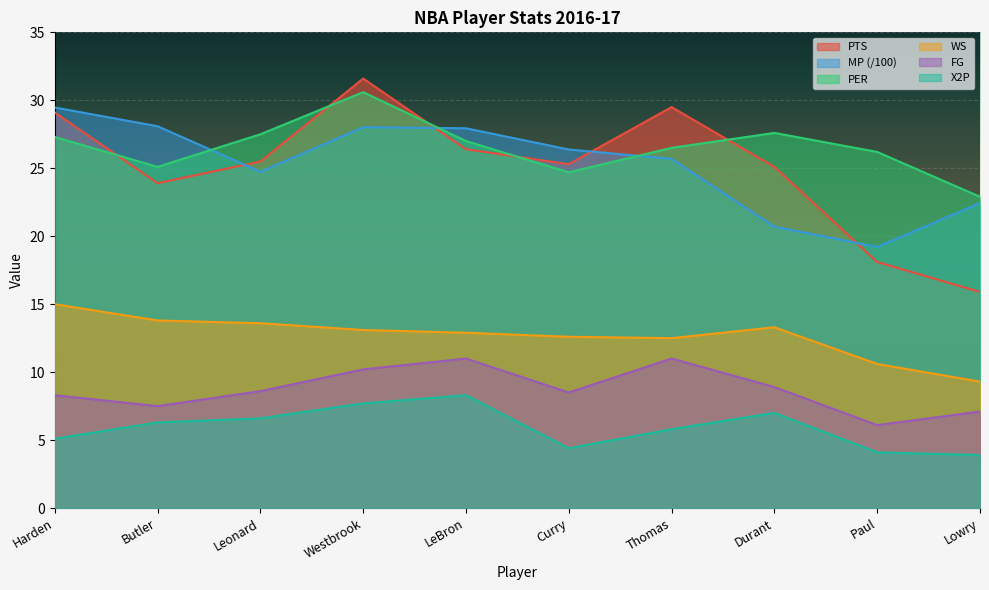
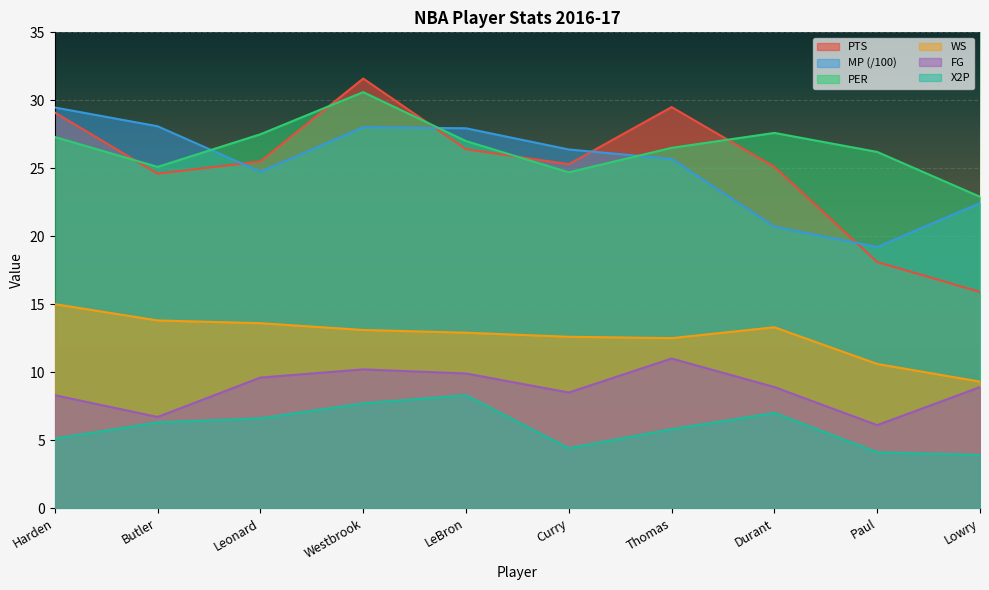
  {
    "PTS": {
      "Harden": 29.1,
-     "Butler": 23.9,
+     "Butler": 24.6,
      "Leonard": 25.5,
      "Westbrook": 31.6,
      "LeBron": 26.4,
      "Curry": 25.3,
      "Thomas": 29.5,
      "Durant": 25.1,
      "Paul": 18.1,
      "Lowry": 15.9
    },
    "WS": {
      "Harden": 15.0,
      "Butler": 13.8,
      "Leonard": 13.6,
      "Westbrook": 13.1,
      "LeBron": 12.9,
      "Curry": 12.6,
      "Thomas": 12.5,
      "Durant": 13.3,
      "Paul": 10.6,
      "Lowry": 9.3
    },
    "FG": {
      "Harden": 8.3,
-     "Butler": 7.5,
-     "Leonard": 8.6,
+     "Butler": 6.7,
+     "Leonard": 9.6,
      "Westbrook": 10.2,
-     "LeBron": 11.0,
+     "LeBron": 9.9,
      "Curry": 8.5,
      "Thomas": 11.0,
      "Durant": 8.9,
      "Paul": 6.1,
-     "Lowry": 7.1
+     "Lowry": 8.9
    }
  }
